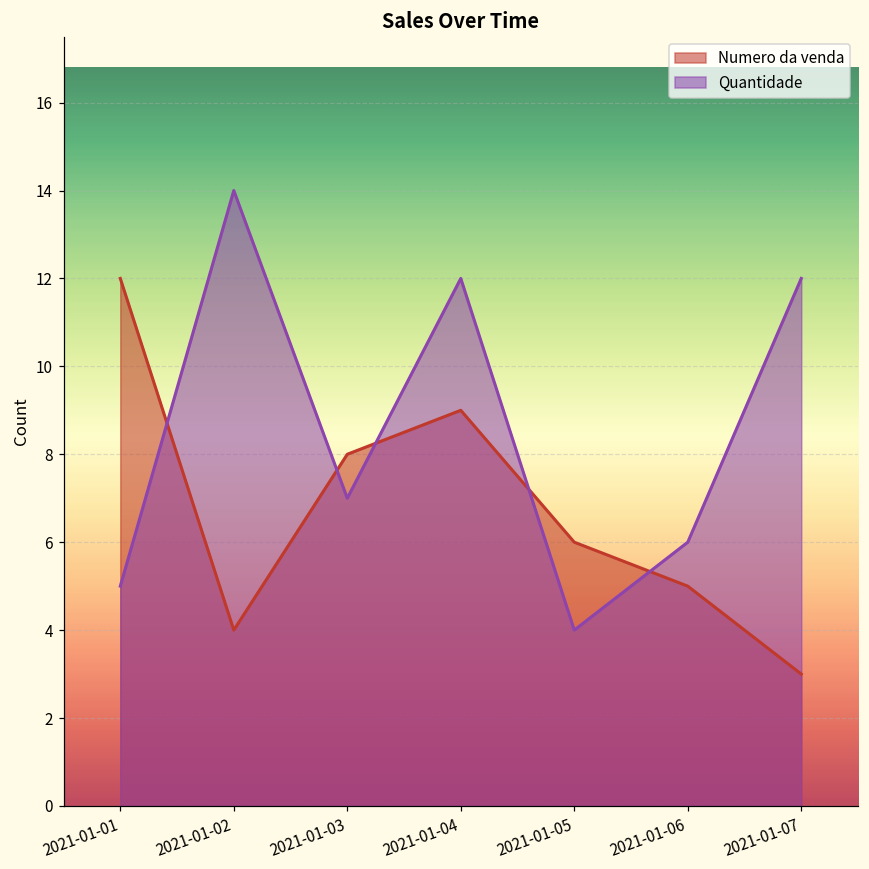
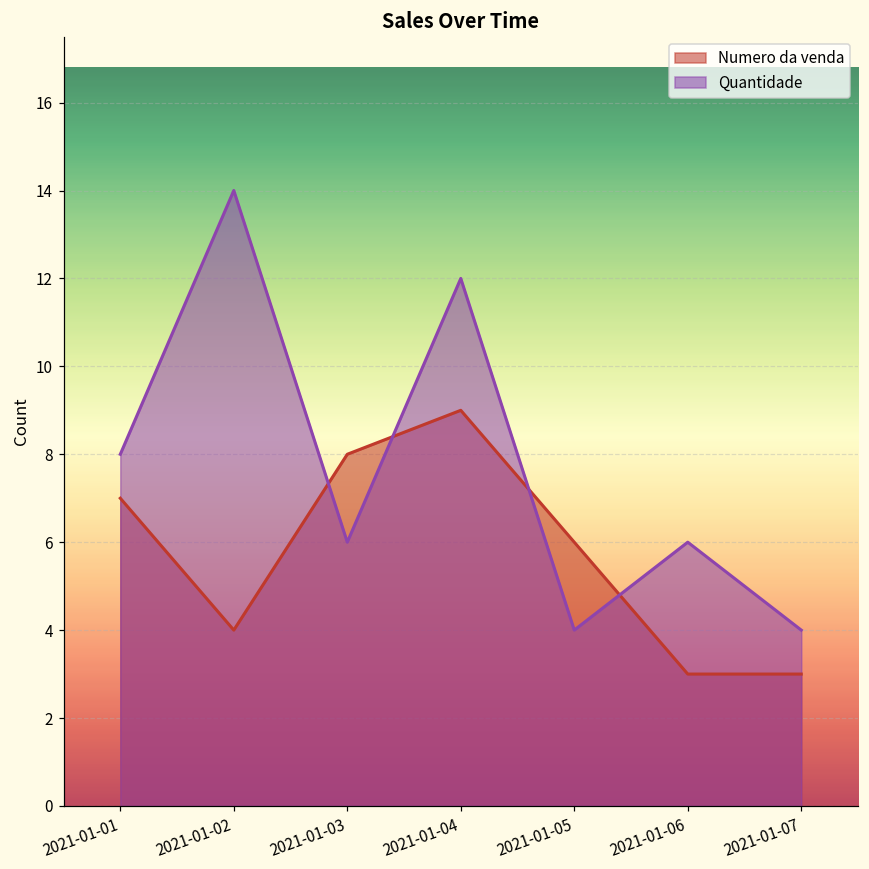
  {
    "Numero da venda": {
-     "2021-01-01": 12,
+     "2021-01-01": 7,
      "2021-01-02": 4,
      "2021-01-03": 8,
      "2021-01-04": 9,
      "2021-01-05": 6,
-     "2021-01-06": 5,
+     "2021-01-06": 3,
      "2021-01-07": 3
    },
    "Quantidade": {
-     "2021-01-01": 5,
+     "2021-01-01": 8,
      "2021-01-02": 14,
-     "2021-01-03": 7,
+     "2021-01-03": 6,
      "2021-01-04": 12,
      "2021-01-05": 4,
      "2021-01-06": 6,
-     "2021-01-07": 12
+     "2021-01-07": 4
    }
  }
